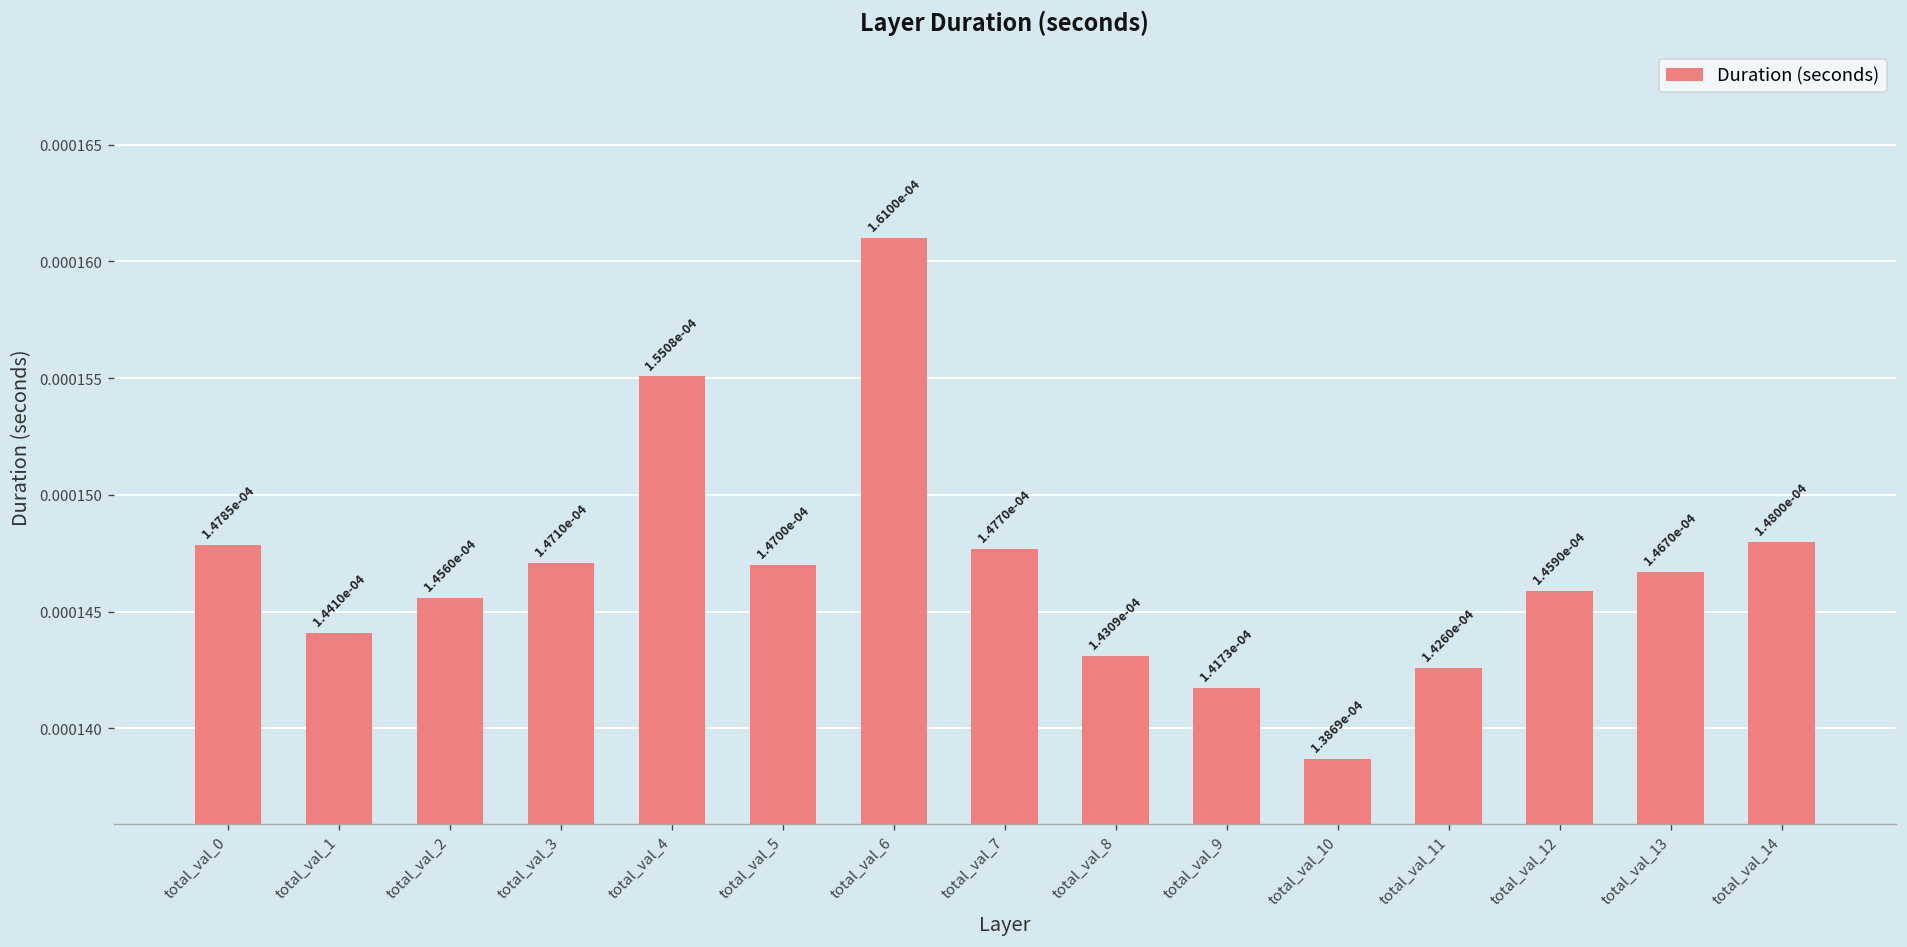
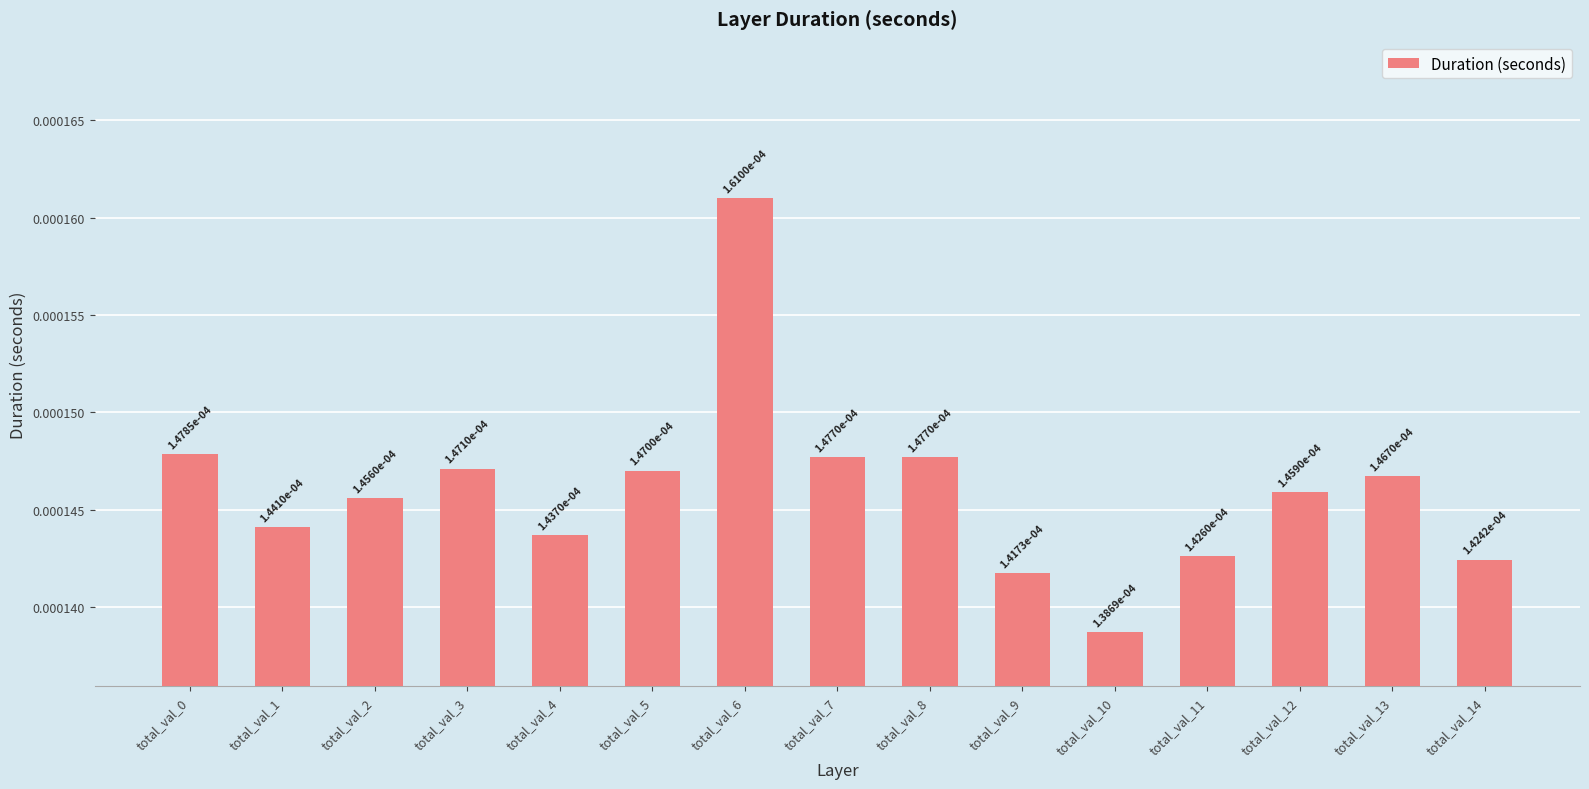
  {
    "total_val_0": "1.4785e-04",
    "total_val_1": "1.4410e-04",
    "total_val_2": "1.4560e-04",
    "total_val_3": "1.4710e-04",
-   "total_val_4": "1.5508e-04",
+   "total_val_4": "1.4370e-04",
    "total_val_5": "1.4700e-04",
    "total_val_6": "1.6100e-04",
    "total_val_7": "1.4770e-04",
-   "total_val_8": "1.4309e-04",
+   "total_val_8": "1.4770e-04",
    "total_val_9": "1.4173e-04",
    "total_val_10": "1.3869e-04",
    "total_val_11": "1.4260e-04",
    "total_val_12": "1.4590e-04",
    "total_val_13": "1.4670e-04",
-   "total_val_14": "1.4800e-04"
+   "total_val_14": "1.4242e-04"
  }
